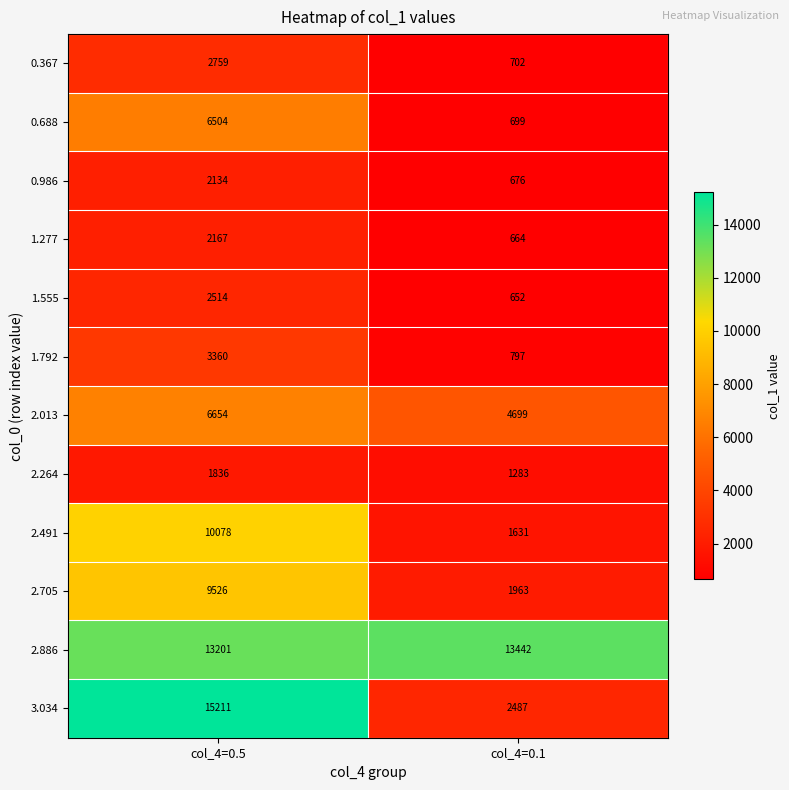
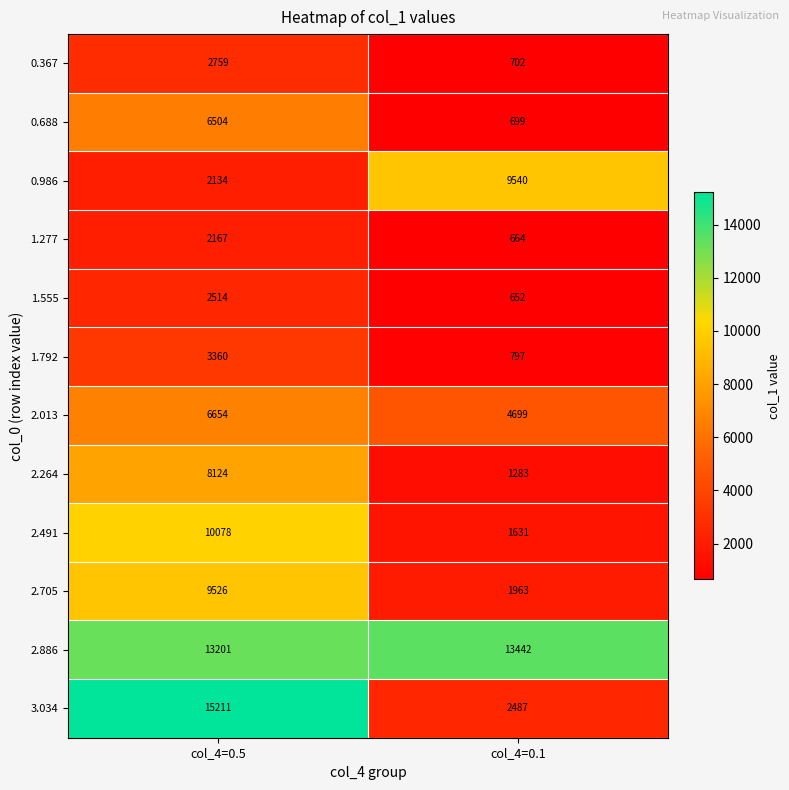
  {
    "0.367": {
      "col_4=0.5": 2759,
      "col_4=0.1": 702
    },
    "0.688": {
      "col_4=0.5": 6504,
      "col_4=0.1": 699
    },
    "0.986": {
      "col_4=0.5": 2134,
-     "col_4=0.1": 676
+     "col_4=0.1": 9540
    },
    "1.277": {
      "col_4=0.5": 2167,
      "col_4=0.1": 664
    },
    "1.555": {
      "col_4=0.5": 2514,
      "col_4=0.1": 652
    },
    "1.792": {
      "col_4=0.5": 3360,
      "col_4=0.1": 797
    },
    "2.013": {
      "col_4=0.5": 6654,
      "col_4=0.1": 4699
    },
    "2.264": {
-     "col_4=0.5": 1836,
+     "col_4=0.5": 8124,
      "col_4=0.1": 1283
    },
    "2.491": {
      "col_4=0.5": 10078,
      "col_4=0.1": 1631
    },
    "2.705": {
      "col_4=0.5": 9526,
      "col_4=0.1": 1963
    },
    "2.886": {
      "col_4=0.5": 13201,
      "col_4=0.1": 13442
    },
    "3.034": {
      "col_4=0.5": 15211,
      "col_4=0.1": 2487
    }
  }
